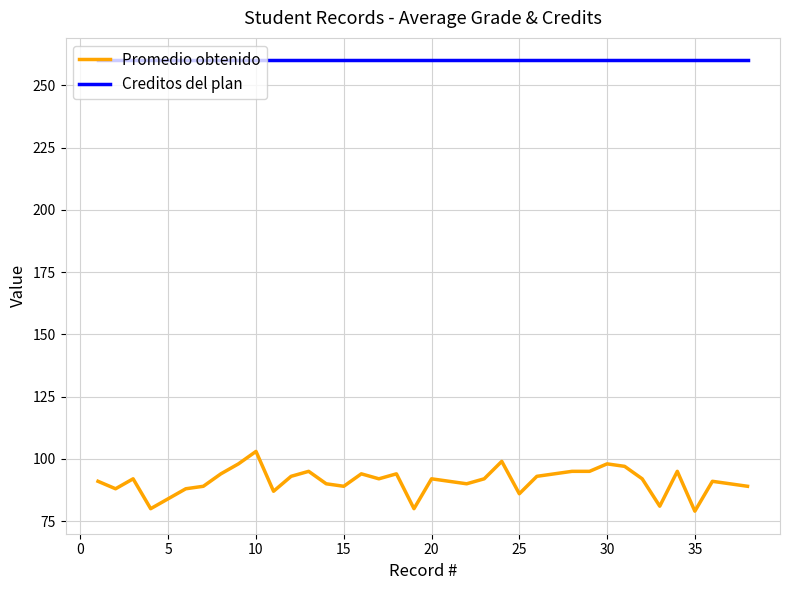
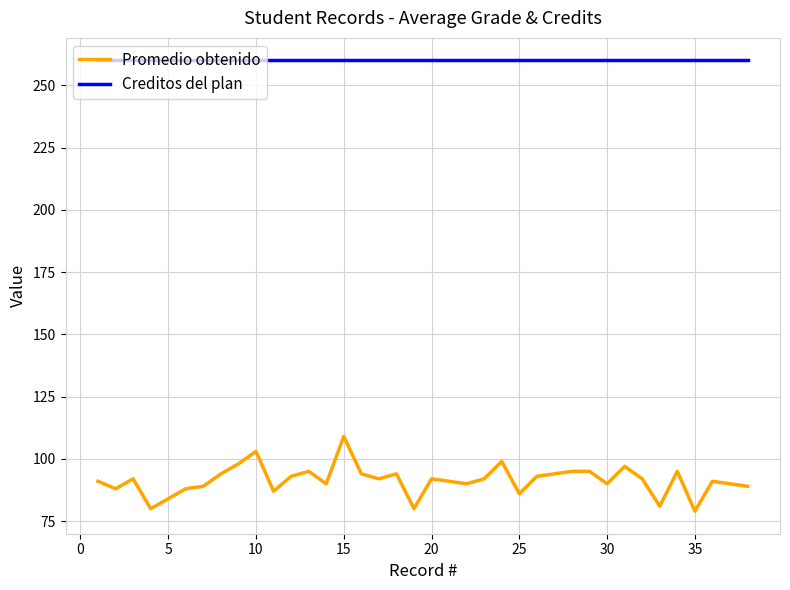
  {
    "Promedio obtenido": {
      "5": 84,
      "10": 103,
-     "15": 89,
+     "15": 109,
      "20": 92,
      "25": 86,
-     "30": 98,
+     "30": 90,
      "35": 79
    },
    "Creditos del plan": {
      "15": 260,
      "20": 260,
      "25": 260,
      "30": 260,
      "35": 260
    }
  }
